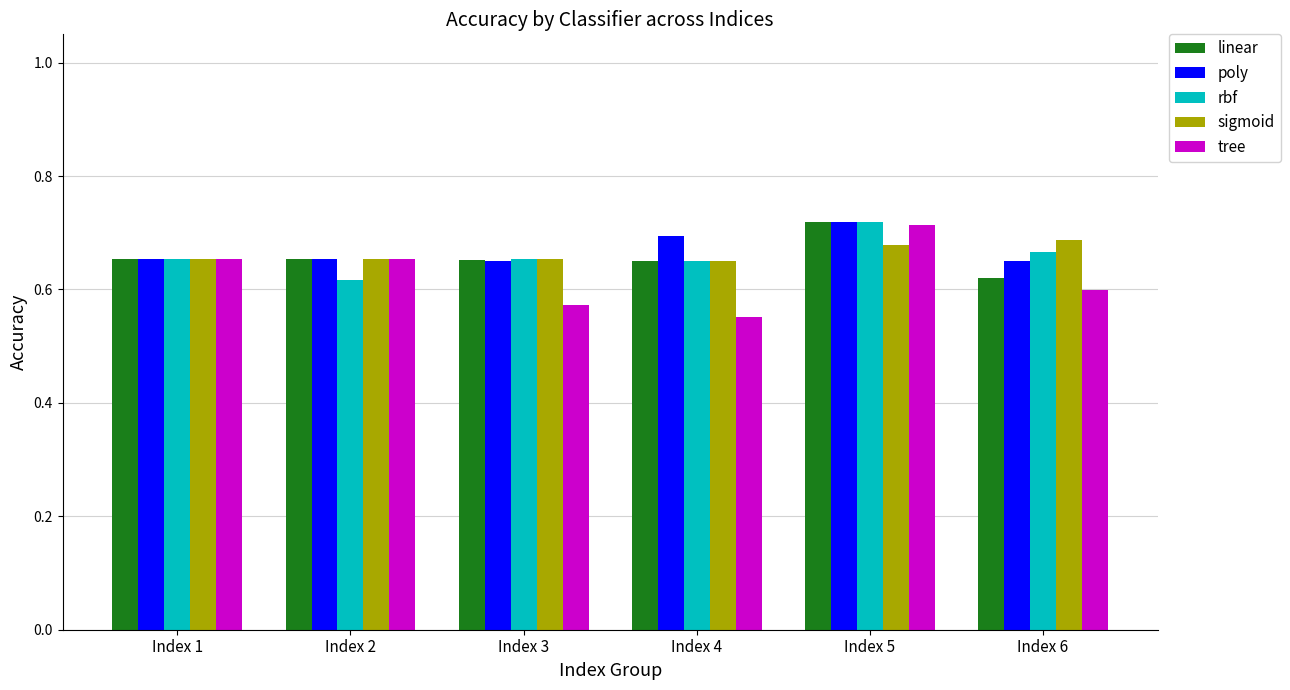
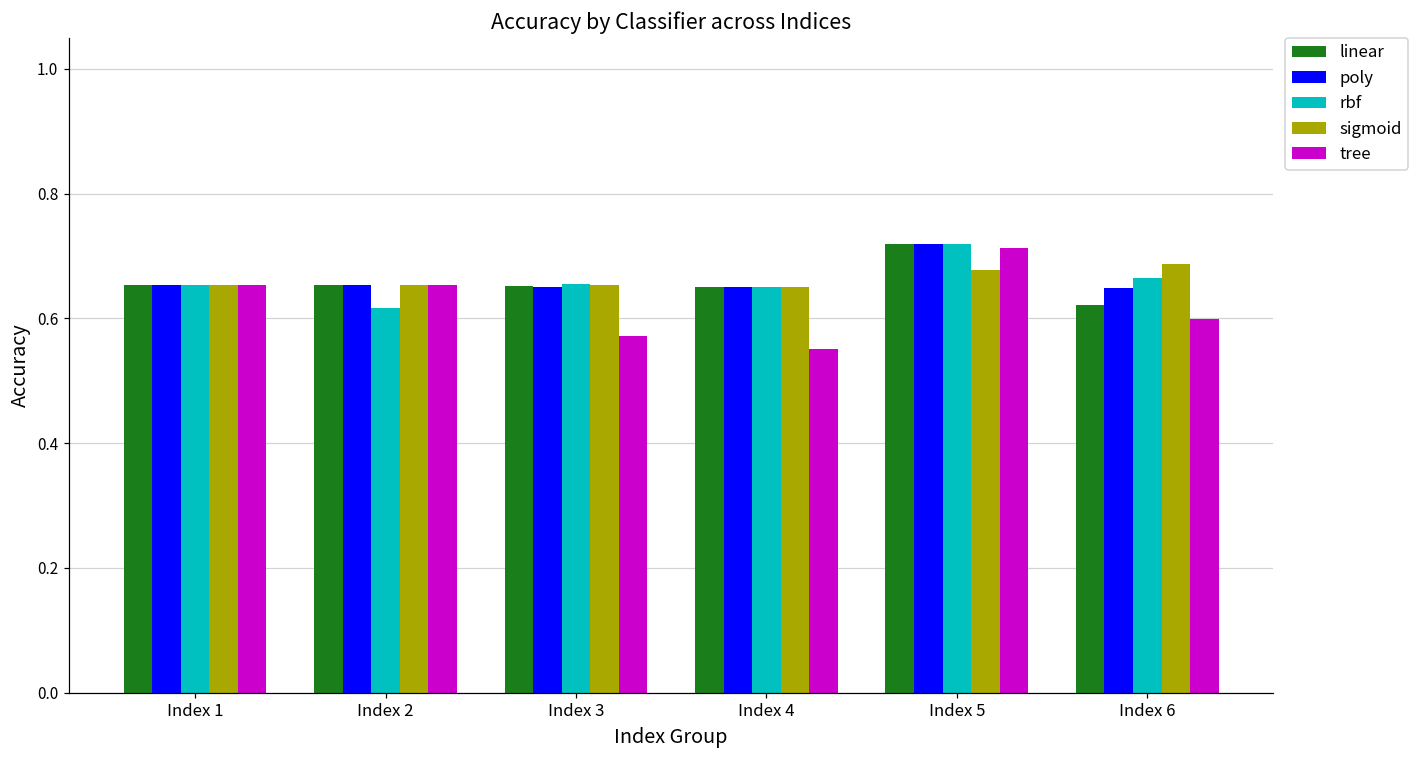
  {
    "linear": {
      "Index 1": 0.65,
      "Index 2": 0.65,
      "Index 3": 0.65,
      "Index 4": 0.65,
      "Index 5": 0.72,
      "Index 6": 0.62
    },
    "poly": {
      "Index 1": 0.65,
      "Index 2": 0.65,
      "Index 3": 0.65,
-     "Index 4": 0.69,
+     "Index 4": 0.65,
      "Index 5": 0.72,
      "Index 6": 0.65
    },
    "rbf": {
      "Index 1": 0.65,
      "Index 2": 0.62,
      "Index 3": 0.65,
      "Index 4": 0.65,
      "Index 5": 0.72,
      "Index 6": 0.67
    },
    "sigmoid": {
      "Index 1": 0.65,
      "Index 2": 0.65,
      "Index 3": 0.65,
      "Index 4": 0.65,
      "Index 5": 0.68,
      "Index 6": 0.69
    },
    "tree": {
      "Index 1": 0.65,
      "Index 2": 0.65,
      "Index 3": 0.57,
      "Index 4": 0.55,
      "Index 5": 0.71,
      "Index 6": 0.60
    }
  }
